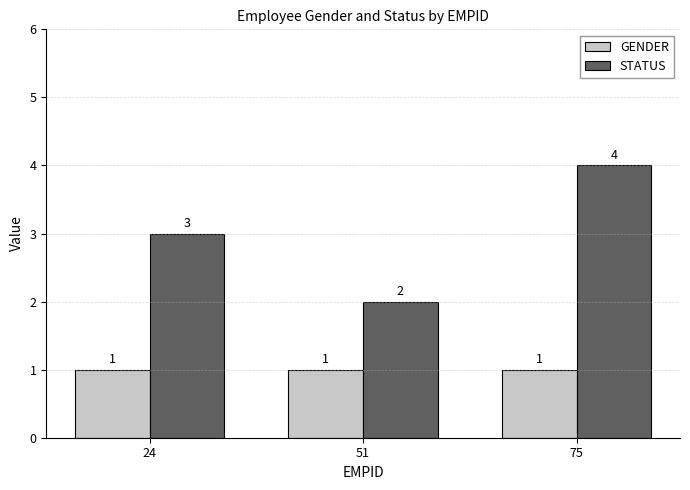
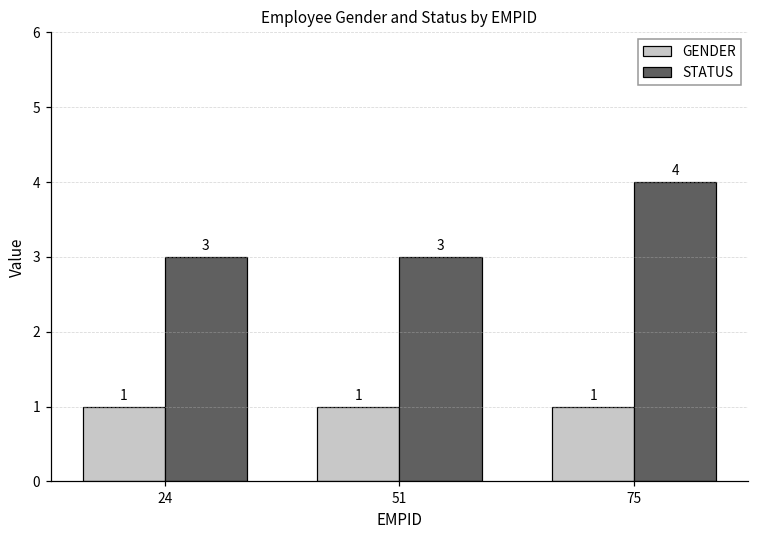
  {
    "GENDER": {
      "24": 1,
      "51": 1,
      "75": 1
    },
    "STATUS": {
      "24": 3,
-     "51": 2,
+     "51": 3,
      "75": 4
    }
  }
